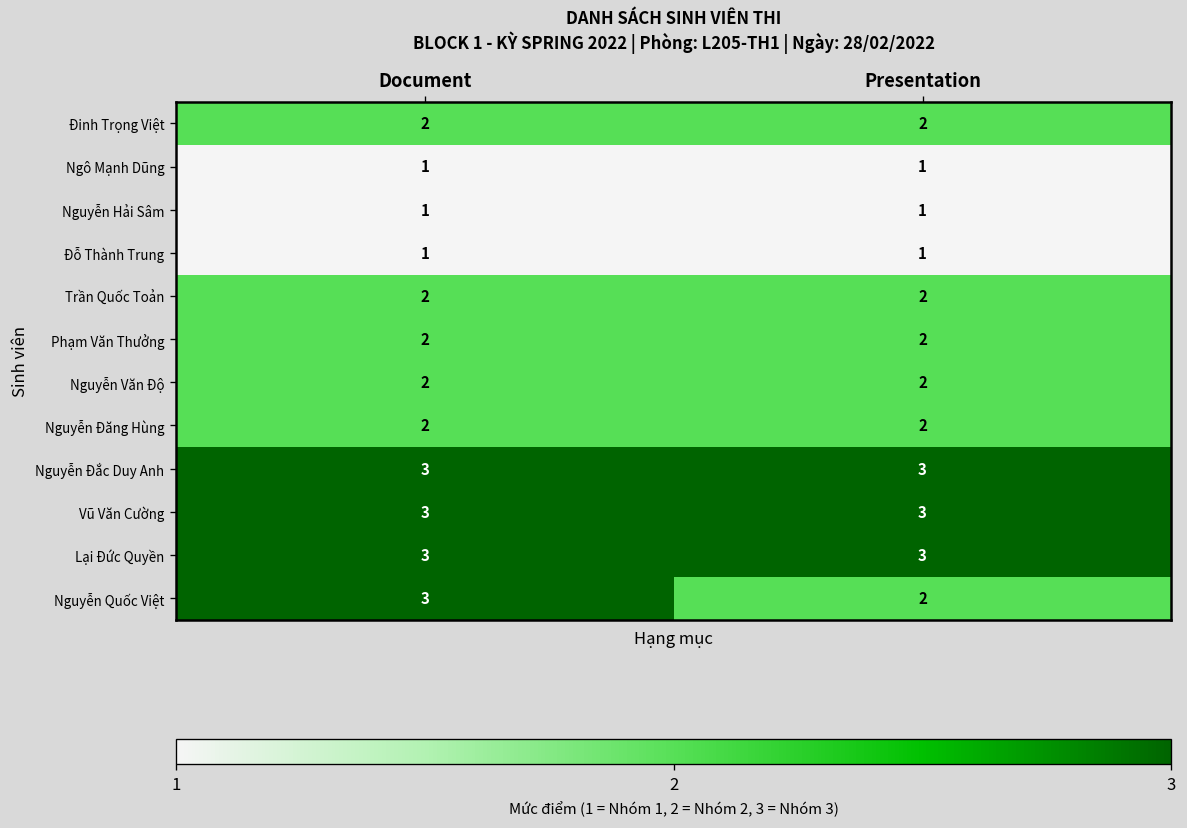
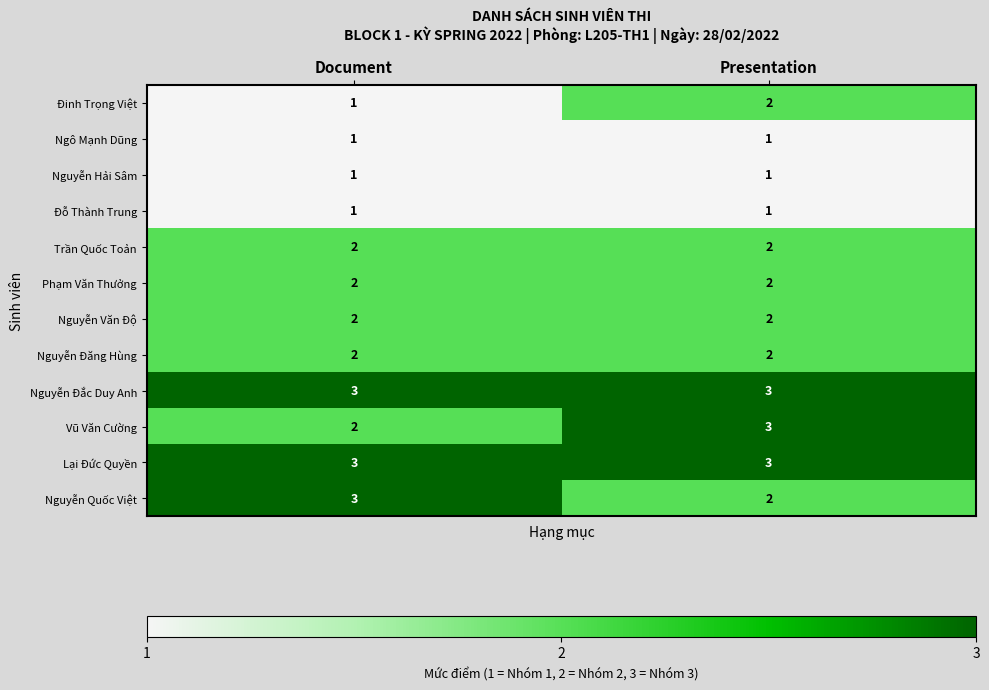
  {
    "Đinh Trọng Việt": {
-     "Document": 2,
+     "Document": 1,
      "Presentation": 2
    },
    "Ngô Mạnh Dũng": {
      "Document": 1,
      "Presentation": 1
    },
    "Nguyễn Hải Sâm": {
      "Document": 1,
      "Presentation": 1
    },
    "Đỗ Thành Trung": {
      "Document": 1,
      "Presentation": 1
    },
    "Trần Quốc Toản": {
      "Document": 2,
      "Presentation": 2
    },
    "Phạm Văn Thưởng": {
      "Document": 2,
      "Presentation": 2
    },
    "Nguyễn Văn Độ": {
      "Document": 2,
      "Presentation": 2
    },
    "Nguyễn Đăng Hùng": {
      "Document": 2,
      "Presentation": 2
    },
    "Nguyễn Đắc Duy Anh": {
      "Document": 3,
      "Presentation": 3
    },
    "Vũ Văn Cường": {
-     "Document": 3,
+     "Document": 2,
      "Presentation": 3
    },
    "Lại Đức Quyền": {
      "Document": 3,
      "Presentation": 3
    },
    "Nguyễn Quốc Việt": {
      "Document": 3,
      "Presentation": 2
    }
  }
